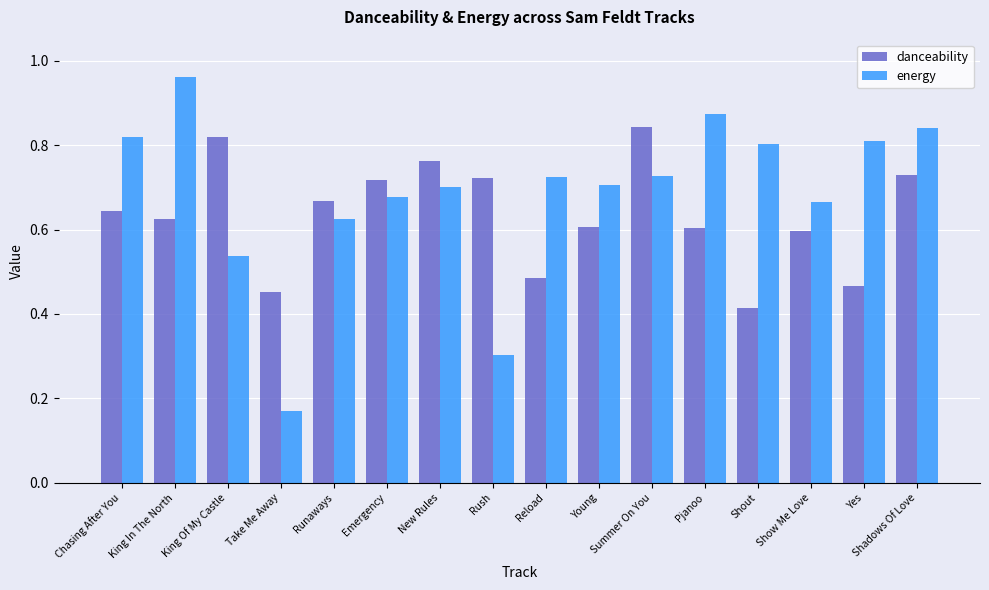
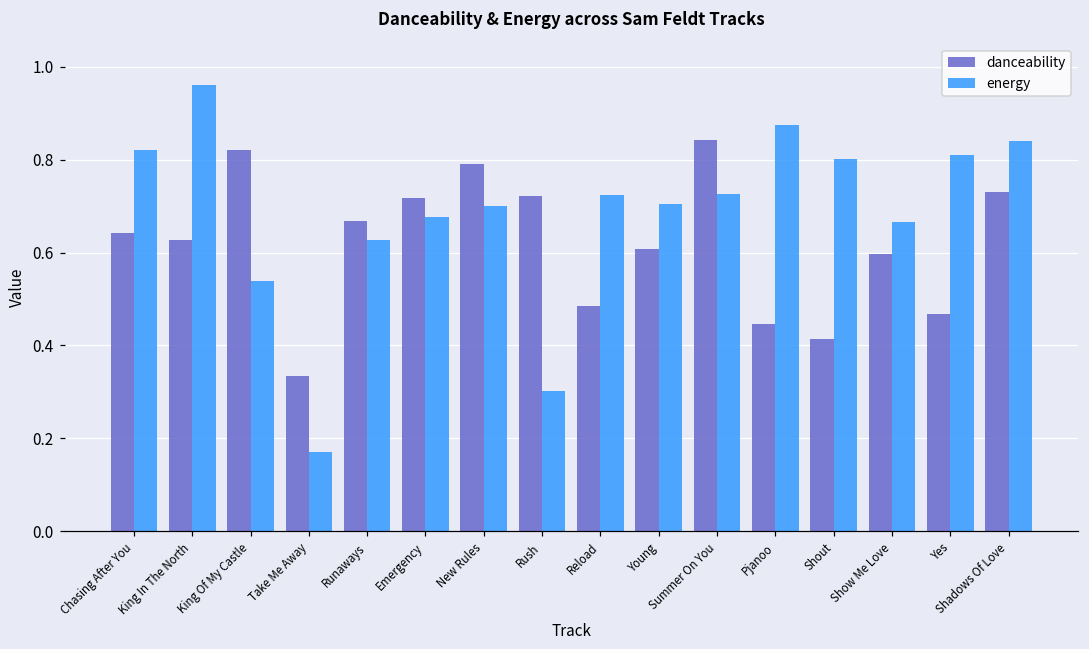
  {
    "danceability": {
      "Chasing After You": 0.64,
      "King In The North": 0.63,
      "King Of My Castle": 0.82,
-     "Take Me Away": 0.45,
+     "Take Me Away": 0.33,
      "Runaways": 0.67,
      "Emergency": 0.72,
-     "New Rules": 0.76,
+     "New Rules": 0.79,
      "Rush": 0.72,
      "Reload": 0.48,
      "Young": 0.61,
      "Summer On You": 0.84,
-     "Pjanoo": 0.60,
+     "Pjanoo": 0.45,
      "Shout": 0.41,
      "Show Me Love": 0.60,
      "Yes": 0.47,
      "Shadows Of Love": 0.73
    },
    "energy": {
      "Chasing After You": 0.82,
      "King In The North": 0.96,
      "King Of My Castle": 0.54,
      "Take Me Away": 0.17,
      "Runaways": 0.63,
      "Emergency": 0.68,
      "New Rules": 0.70,
      "Rush": 0.30,
      "Reload": 0.72,
      "Young": 0.71,
      "Summer On You": 0.73,
      "Pjanoo": 0.87,
      "Shout": 0.80,
      "Show Me Love": 0.67,
      "Yes": 0.81,
      "Shadows Of Love": 0.84
    }
  }
